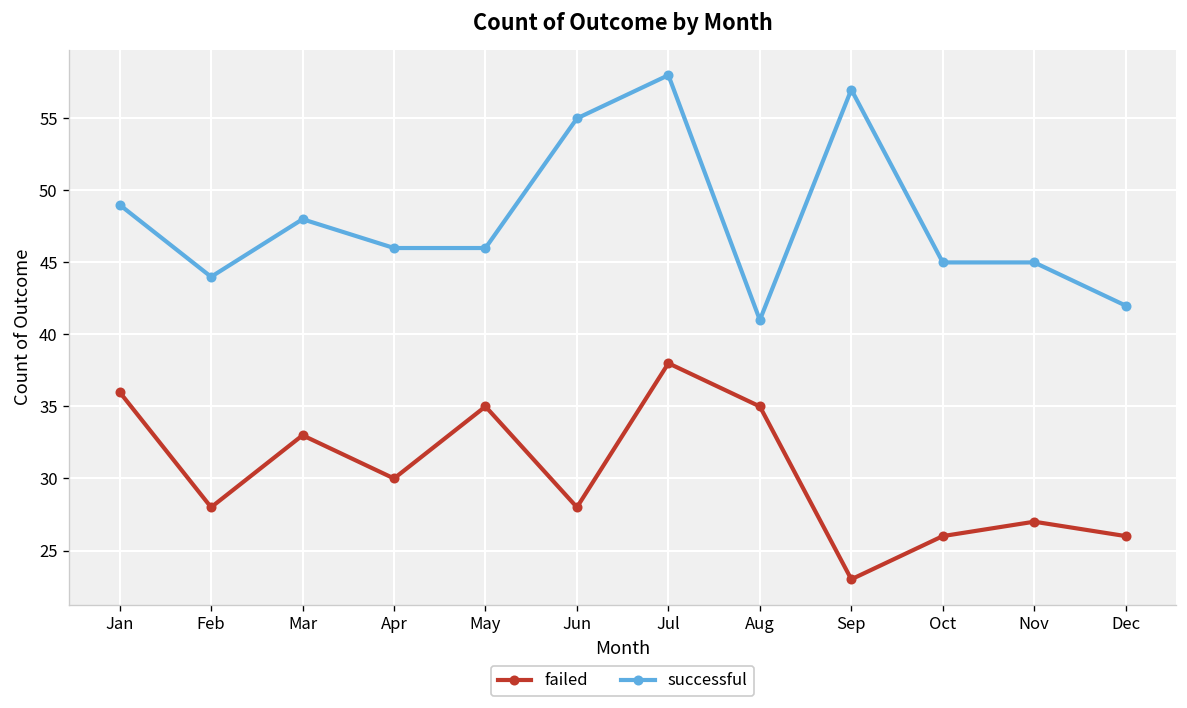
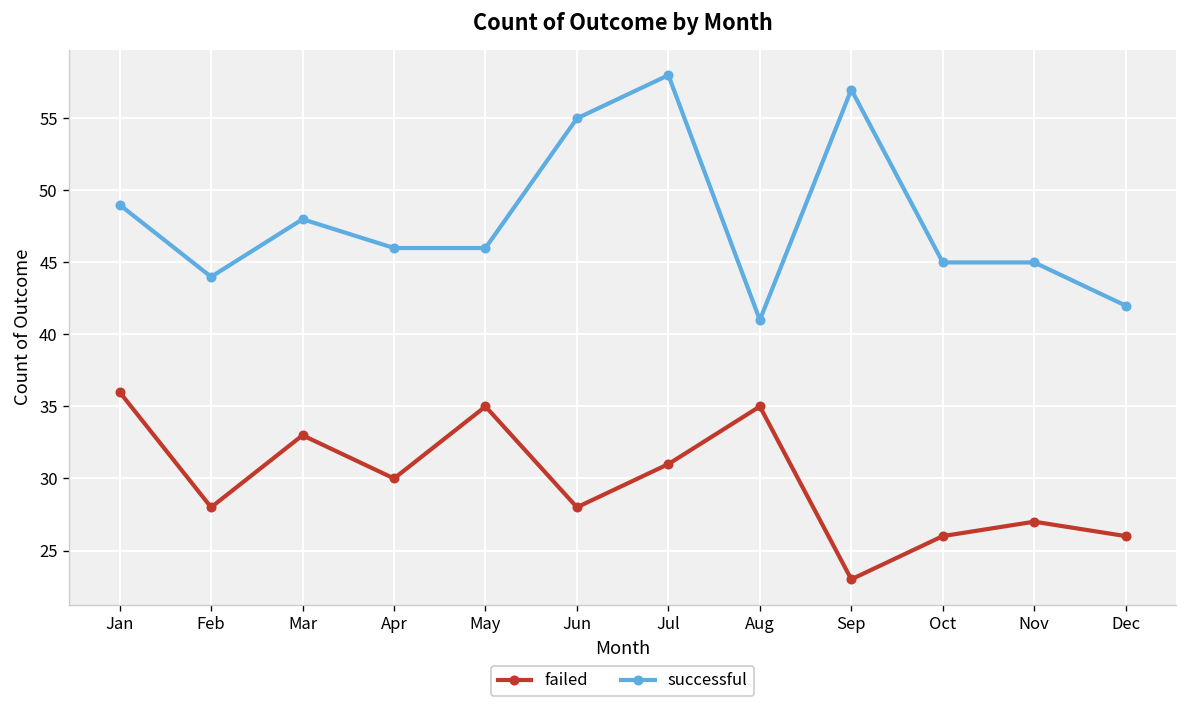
  {
    "failed": {
      "Jan": 36,
      "Feb": 28,
      "Mar": 33,
      "Apr": 30,
      "May": 35,
      "Jun": 28,
-     "Jul": 38,
+     "Jul": 31,
      "Aug": 35,
      "Sep": 23,
      "Oct": 26,
      "Nov": 27,
      "Dec": 26
    },
    "successful": {
      "Jan": 49,
      "Feb": 44,
      "Mar": 48,
      "Apr": 46,
      "May": 46,
      "Jun": 55,
      "Jul": 58,
      "Aug": 41,
      "Sep": 57,
      "Oct": 45,
      "Nov": 45,
      "Dec": 42
    }
  }
